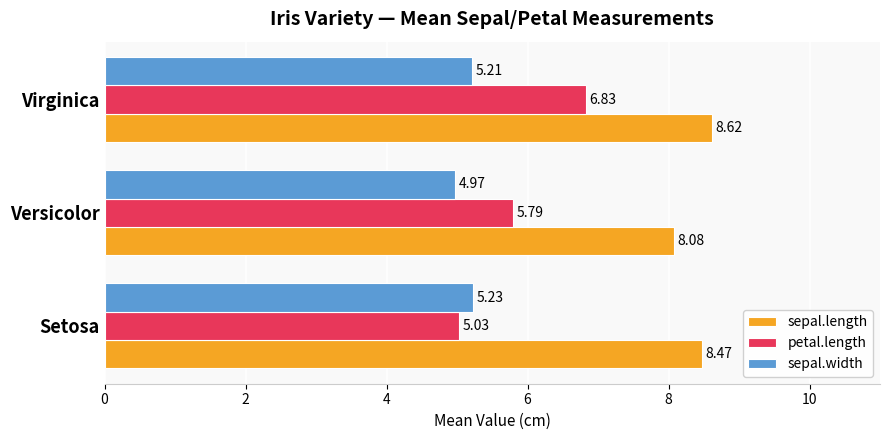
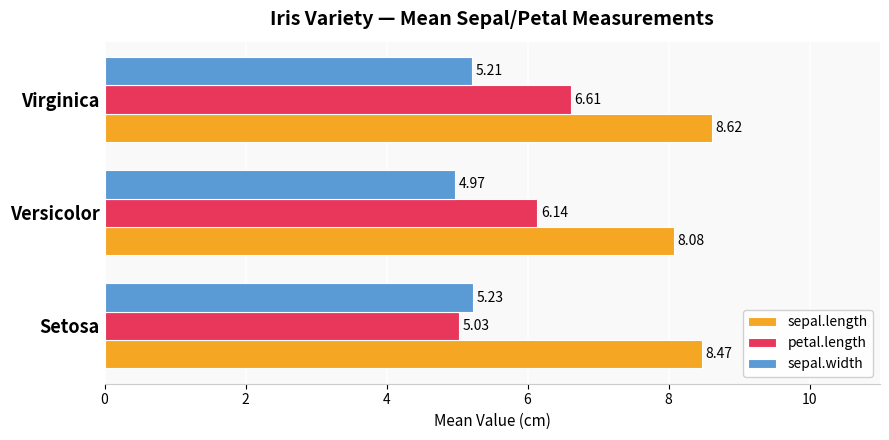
  {
    "sepal.length": {
      "Virginica": 8.62,
      "Versicolor": 8.08,
      "Setosa": 8.47
    },
    "petal.length": {
-     "Virginica": 6.83,
-     "Versicolor": 5.79,
+     "Virginica": 6.61,
+     "Versicolor": 6.14,
      "Setosa": 5.03
    },
    "sepal.width": {
      "Virginica": 5.21,
      "Versicolor": 4.97,
      "Setosa": 5.23
    }
  }
